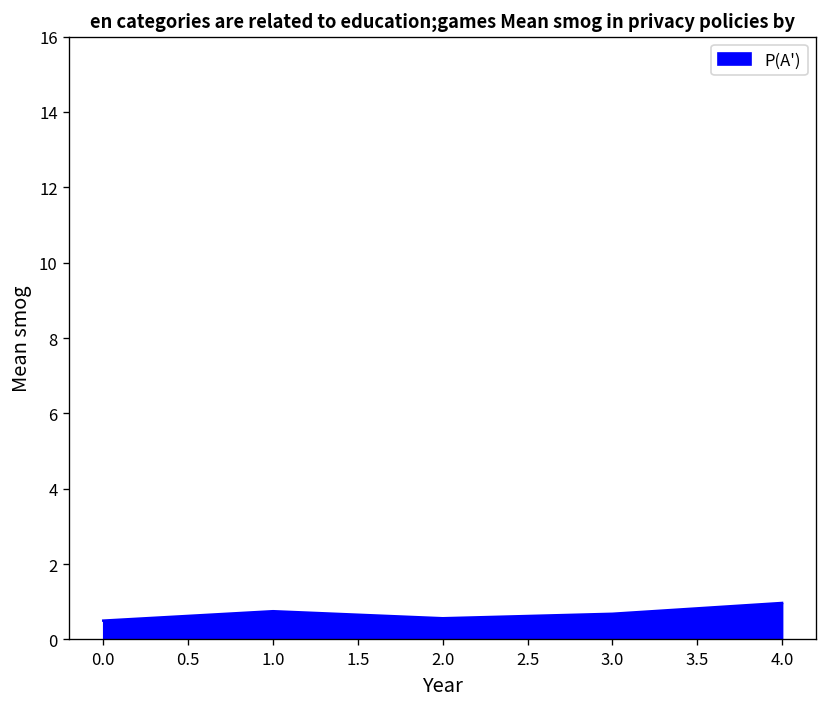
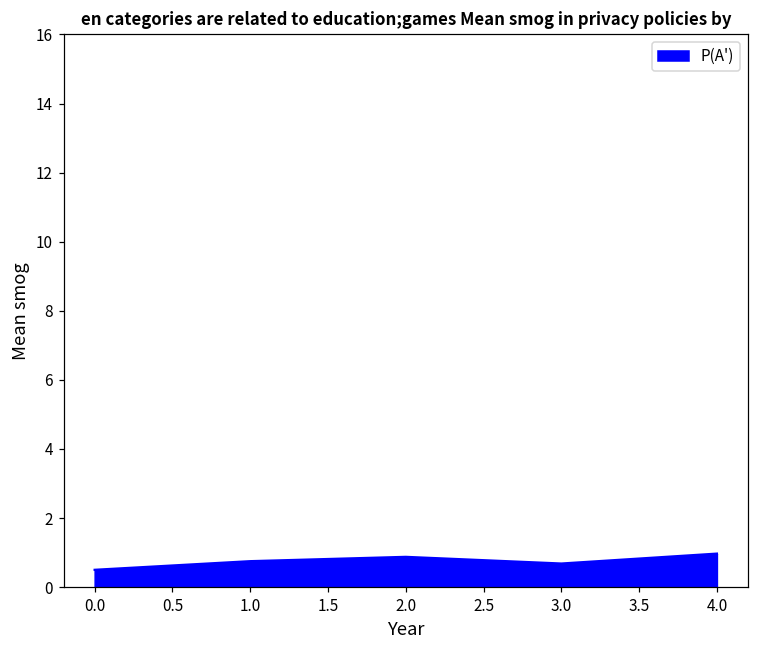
  {
    "0.0": 0.5,
    "1.0": 0.8,
-   "2.0": 0.6,
+   "2.0": 0.9,
    "3.0": 0.7,
    "4.0": 1.0
  }
